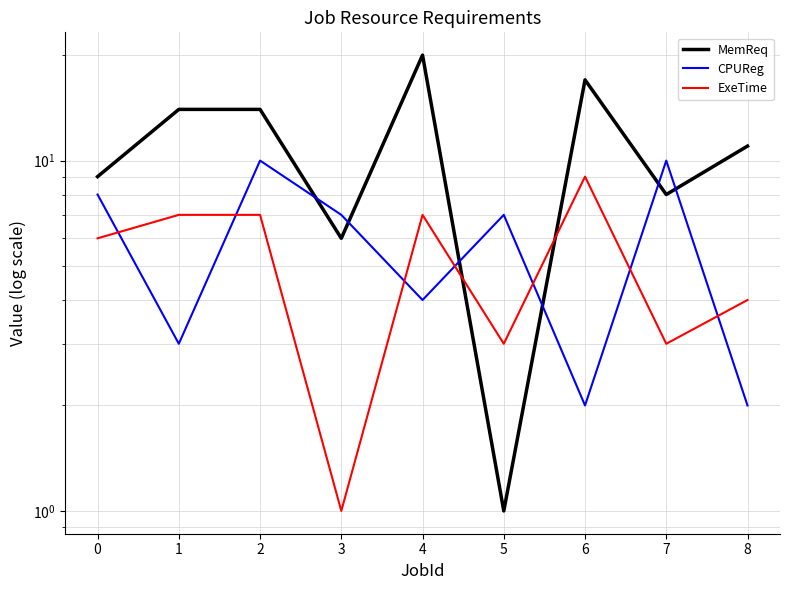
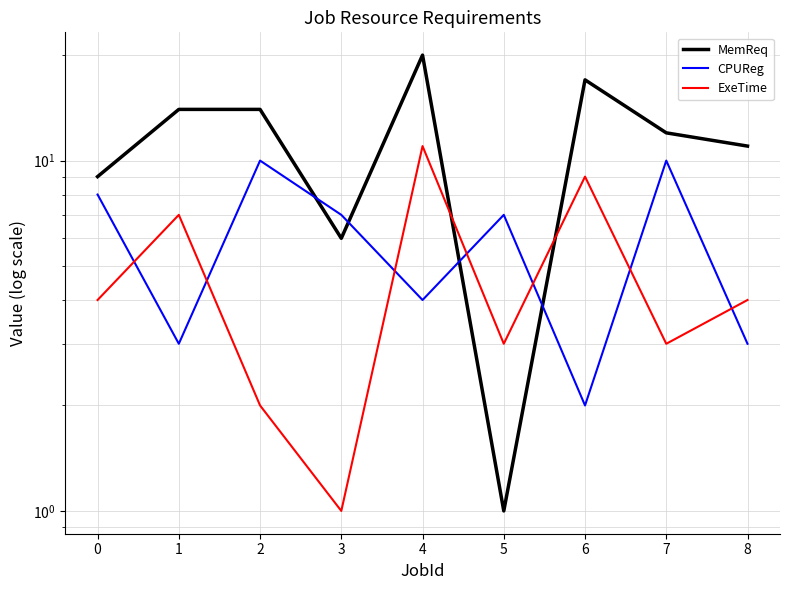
  {
    "MemReq": {
      "0": 9,
      "1": 14,
      "2": 14,
      "3": 6,
      "4": 20,
      "5": 1,
      "6": 17,
-     "7": 8,
+     "7": 12,
      "8": 11
    },
    "CPUReg": {
      "0": 8,
      "1": 3,
      "2": 10,
      "3": 7,
      "4": 4,
      "5": 7,
      "6": 2,
      "7": 10,
-     "8": 2
+     "8": 3
    },
    "ExeTime": {
-     "0": 6,
+     "0": 4,
      "1": 7,
-     "2": 7,
+     "2": 2,
      "3": 1,
-     "4": 7,
+     "4": 11,
      "5": 3,
      "6": 9,
      "7": 3,
      "8": 4
    }
  }
